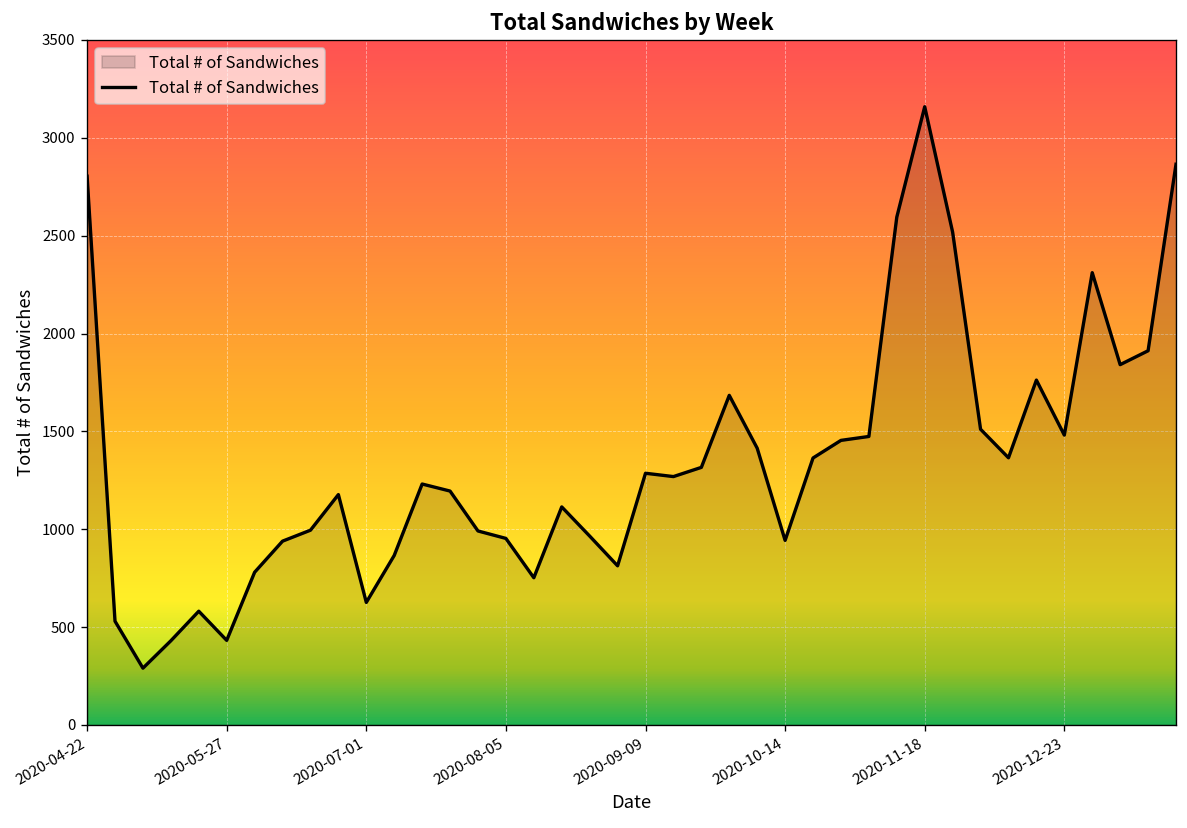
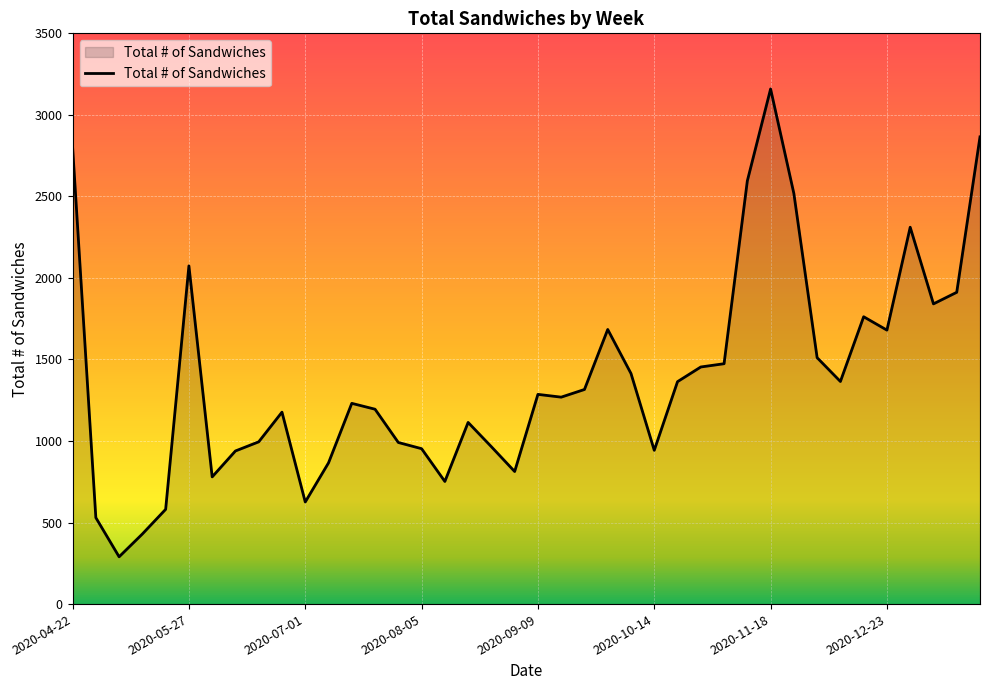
  {
    "2020-04-22": 2800,
-   "2020-05-27": 430,
+   "2020-05-27": 2070,
    "2020-07-01": 630,
    "2020-08-05": 950,
    "2020-09-09": 1290,
    "2020-10-14": 940,
    "2020-11-18": 3160,
-   "2020-12-23": 1480
+   "2020-12-23": 1680
  }
